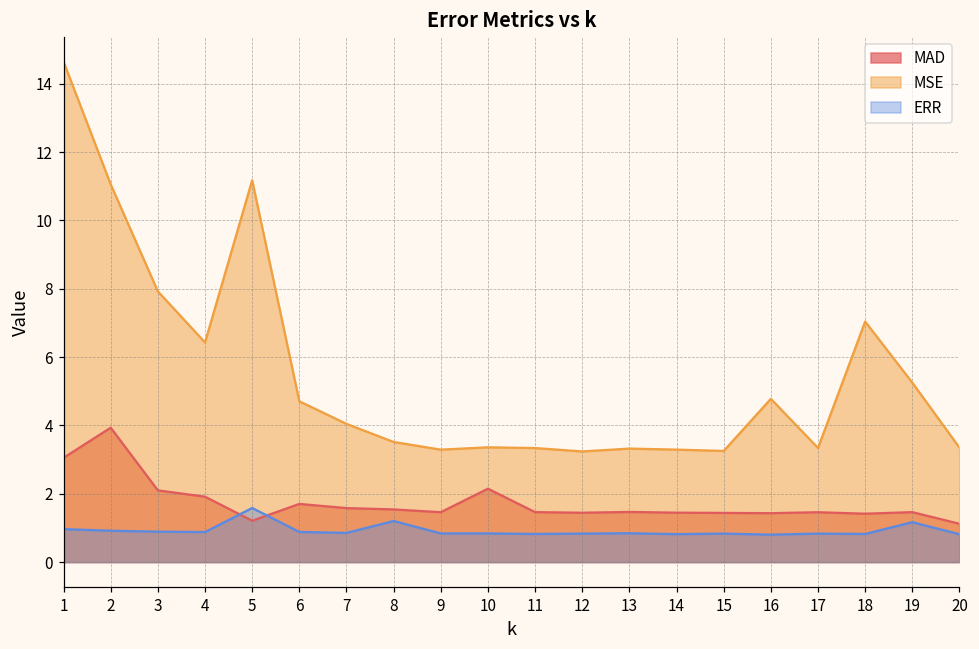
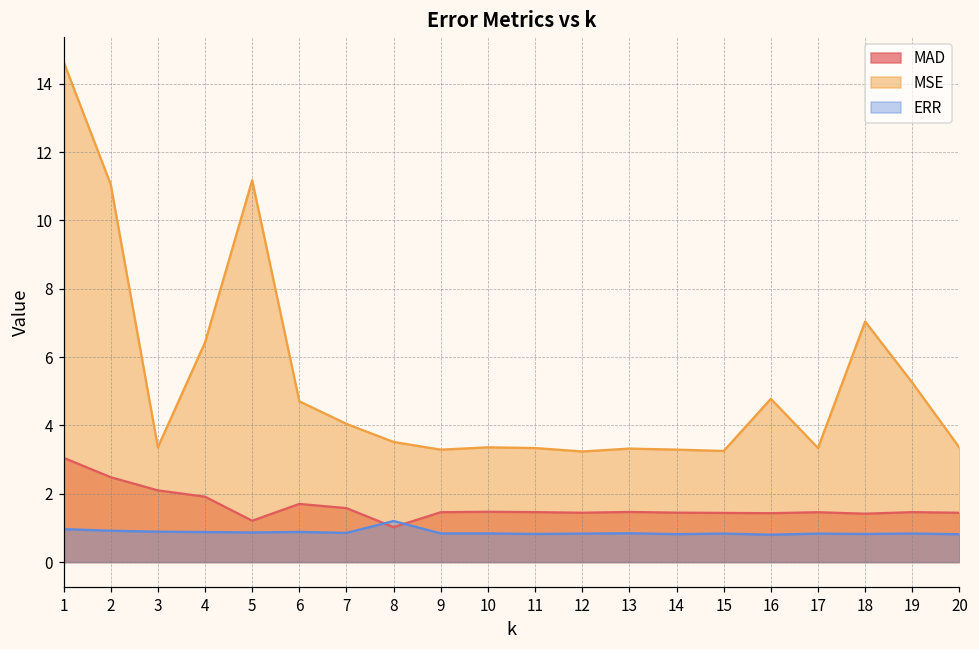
  {
    "MAD": {
      "1": 3.1,
-     "2": 3.9,
+     "2": 2.5,
      "3": 2.1,
      "4": 1.9,
      "5": 1.2,
      "6": 1.7,
      "7": 1.6,
-     "8": 1.5,
+     "8": 1.0,
      "9": 1.5,
-     "10": 2.1,
+     "10": 1.5,
      "11": 1.5,
      "12": 1.4,
      "13": 1.5,
      "14": 1.4,
      "15": 1.4,
      "16": 1.4,
      "17": 1.5,
      "18": 1.4,
      "19": 1.5,
-     "20": 1.1
+     "20": 1.4
    },
    "MSE": {
      "1": 14.6,
      "2": 11.1,
-     "3": 7.9,
+     "3": 3.4,
      "4": 6.4,
      "5": 11.2,
      "6": 4.7,
      "7": 4.0,
      "8": 3.5,
      "9": 3.3,
      "10": 3.4,
      "11": 3.3,
      "12": 3.2,
      "13": 3.3,
      "14": 3.3,
      "15": 3.3,
      "16": 4.8,
      "17": 3.3,
      "18": 7.0,
      "19": 5.3,
      "20": 3.3
    },
    "ERR": {
      "1": 1.0,
      "2": 0.9,
      "3": 0.9,
      "4": 0.9,
-     "5": 1.6,
+     "5": 0.9,
      "6": 0.9,
      "7": 0.9,
      "8": 1.2,
      "9": 0.8,
      "10": 0.8,
      "11": 0.8,
      "12": 0.8,
      "13": 0.8,
      "14": 0.8,
      "15": 0.8,
      "16": 0.8,
      "17": 0.8,
      "18": 0.8,
-     "19": 1.2,
+     "19": 0.8,
      "20": 0.8
    }
  }
